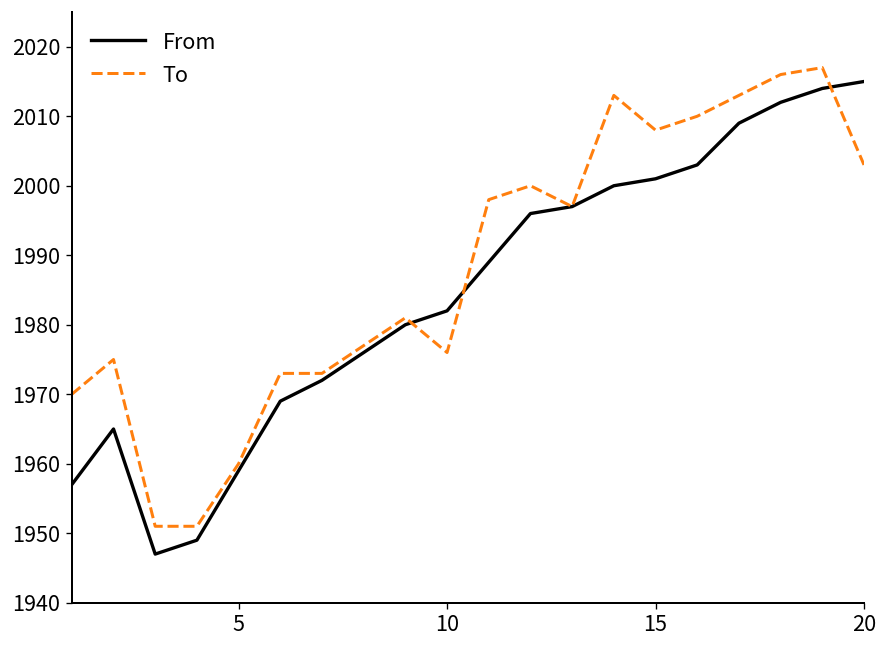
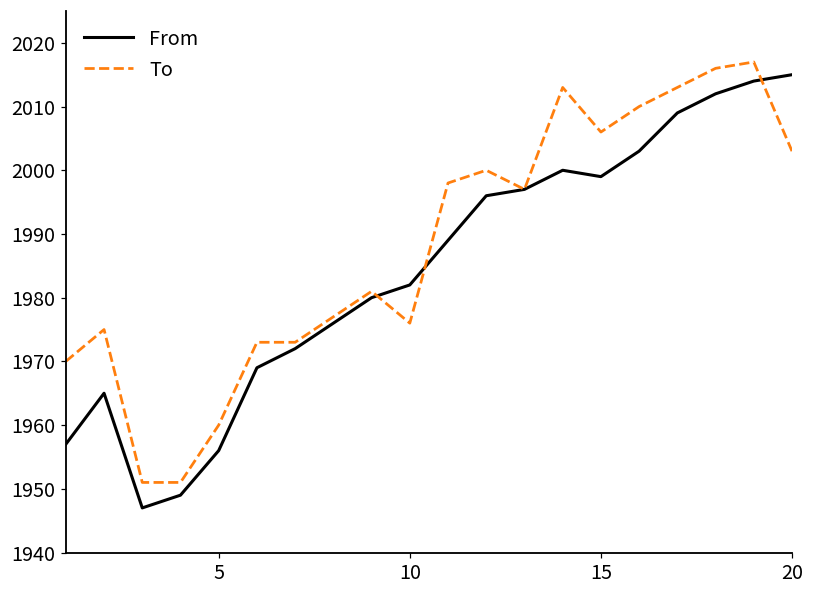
  {
    "From": {
-     "5": 1959,
+     "5": 1956,
      "10": 1982,
-     "15": 2001,
+     "15": 1999,
      "20": 2015
    },
    "To": {
      "5": 1960,
      "10": 1976,
-     "15": 2008,
+     "15": 2006,
      "20": 2003
    }
  }
